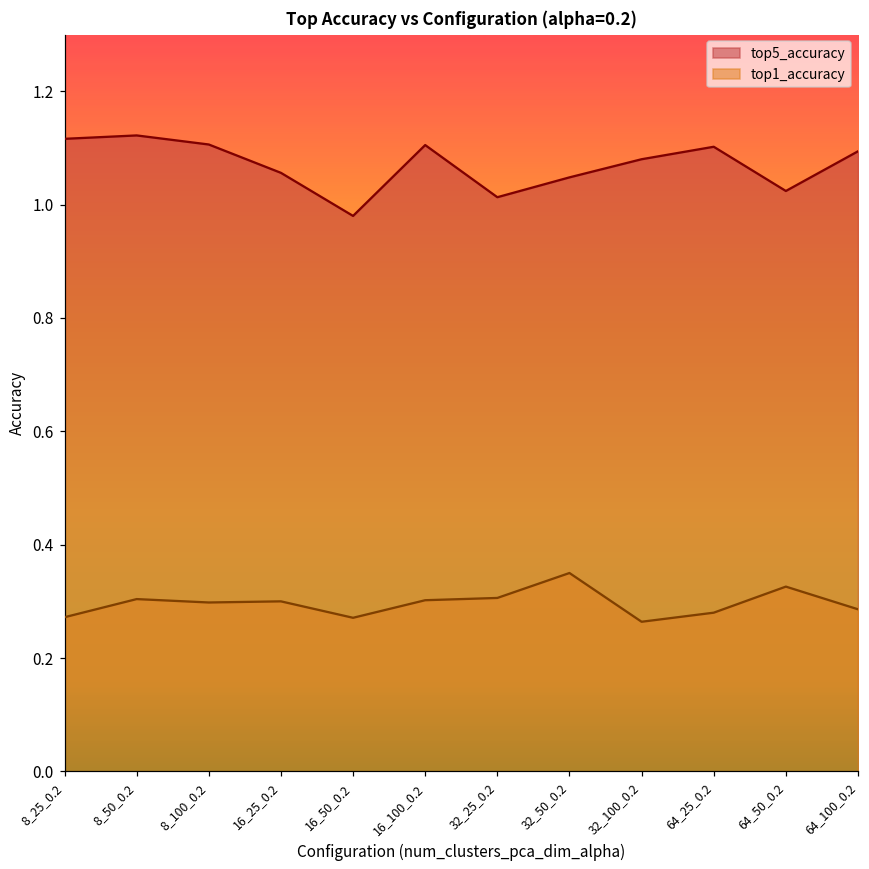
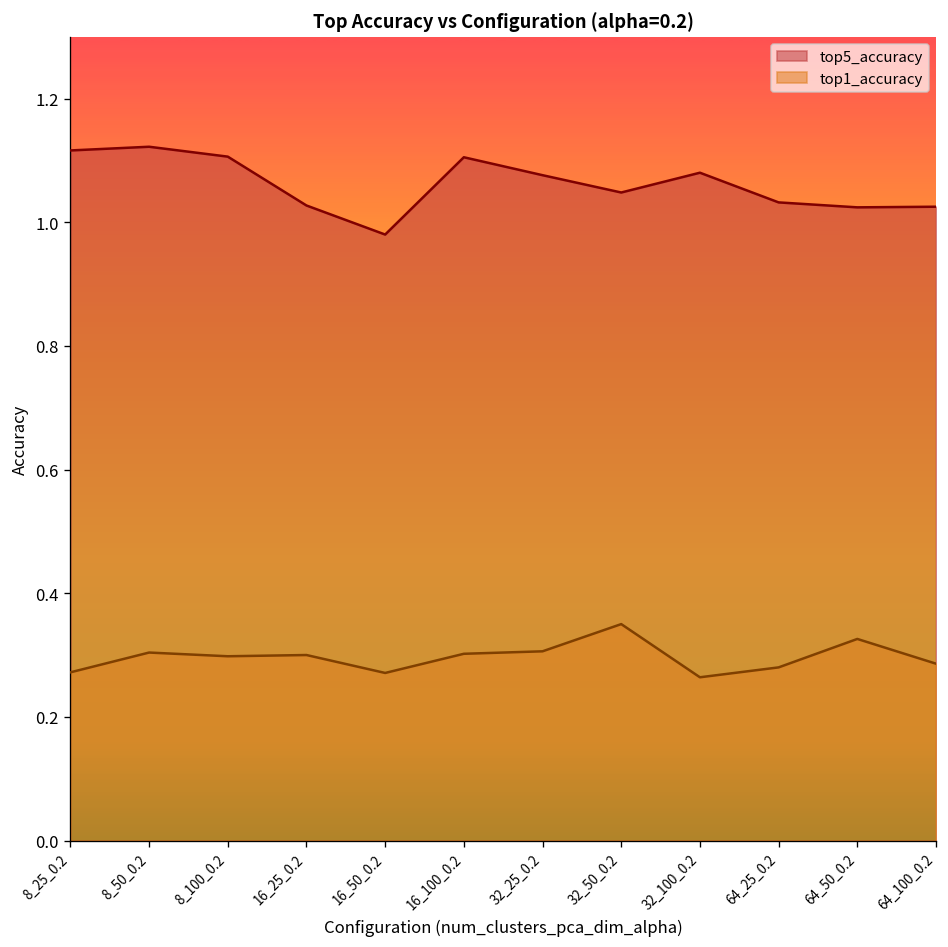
  {
    "top5_accuracy": {
      "8_25_0.2": 1.12,
      "8_50_0.2": 1.12,
      "8_100_0.2": 1.11,
-     "16_25_0.2": 1.06,
+     "16_25_0.2": 1.03,
      "16_50_0.2": 0.98,
      "16_100_0.2": 1.11,
-     "32_25_0.2": 1.01,
+     "32_25_0.2": 1.08,
      "32_50_0.2": 1.05,
      "32_100_0.2": 1.08,
-     "64_25_0.2": 1.10,
+     "64_25_0.2": 1.03,
      "64_50_0.2": 1.02,
-     "64_100_0.2": 1.09
+     "64_100_0.2": 1.03
    },
    "top1_accuracy": {
      "8_25_0.2": 0.27,
      "8_50_0.2": 0.30,
      "8_100_0.2": 0.30,
      "16_25_0.2": 0.30,
      "16_50_0.2": 0.27,
      "16_100_0.2": 0.30,
      "32_25_0.2": 0.31,
      "32_50_0.2": 0.35,
      "32_100_0.2": 0.26,
      "64_25_0.2": 0.28,
      "64_50_0.2": 0.33,
      "64_100_0.2": 0.29
    }
  }
